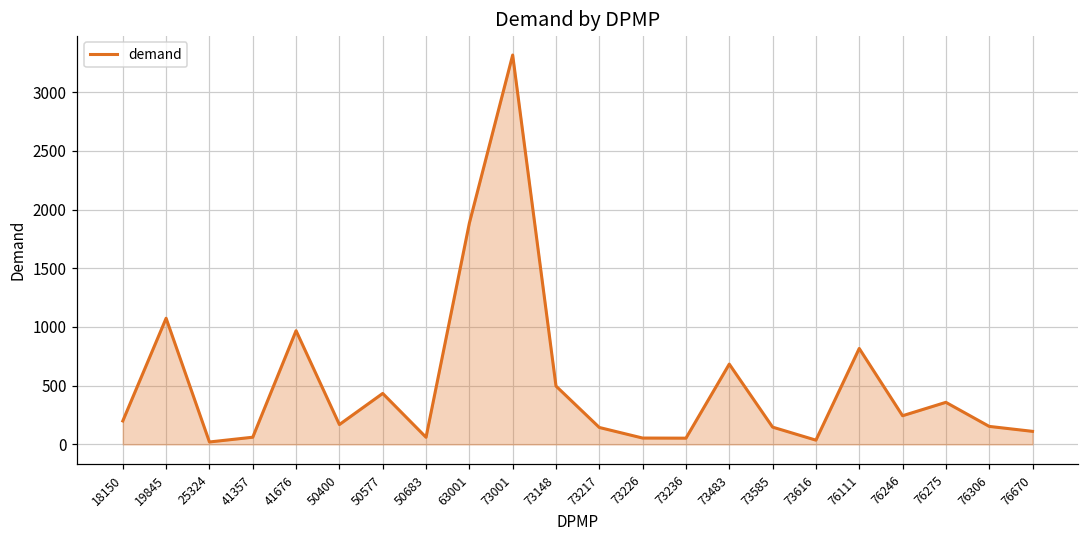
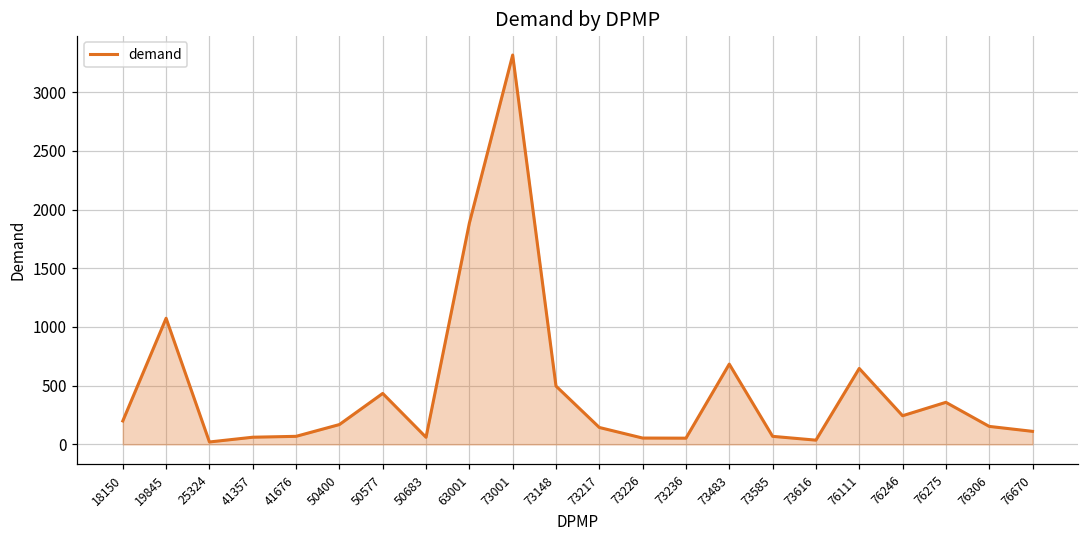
  {
    "18150": 200,
    "19845": 1070,
    "25324": 20,
    "41357": 60,
-   "41676": 970,
+   "41676": 70,
    "50400": 170,
    "50577": 430,
    "50683": 60,
    "63001": 1880,
    "73001": 3320,
    "73148": 500,
    "73217": 140,
    "73226": 50,
    "73236": 50,
    "73483": 680,
-   "73585": 150,
+   "73585": 70,
    "73616": 40,
-   "76111": 820,
+   "76111": 650,
    "76246": 240,
    "76275": 360,
    "76306": 150,
    "76670": 110
  }
